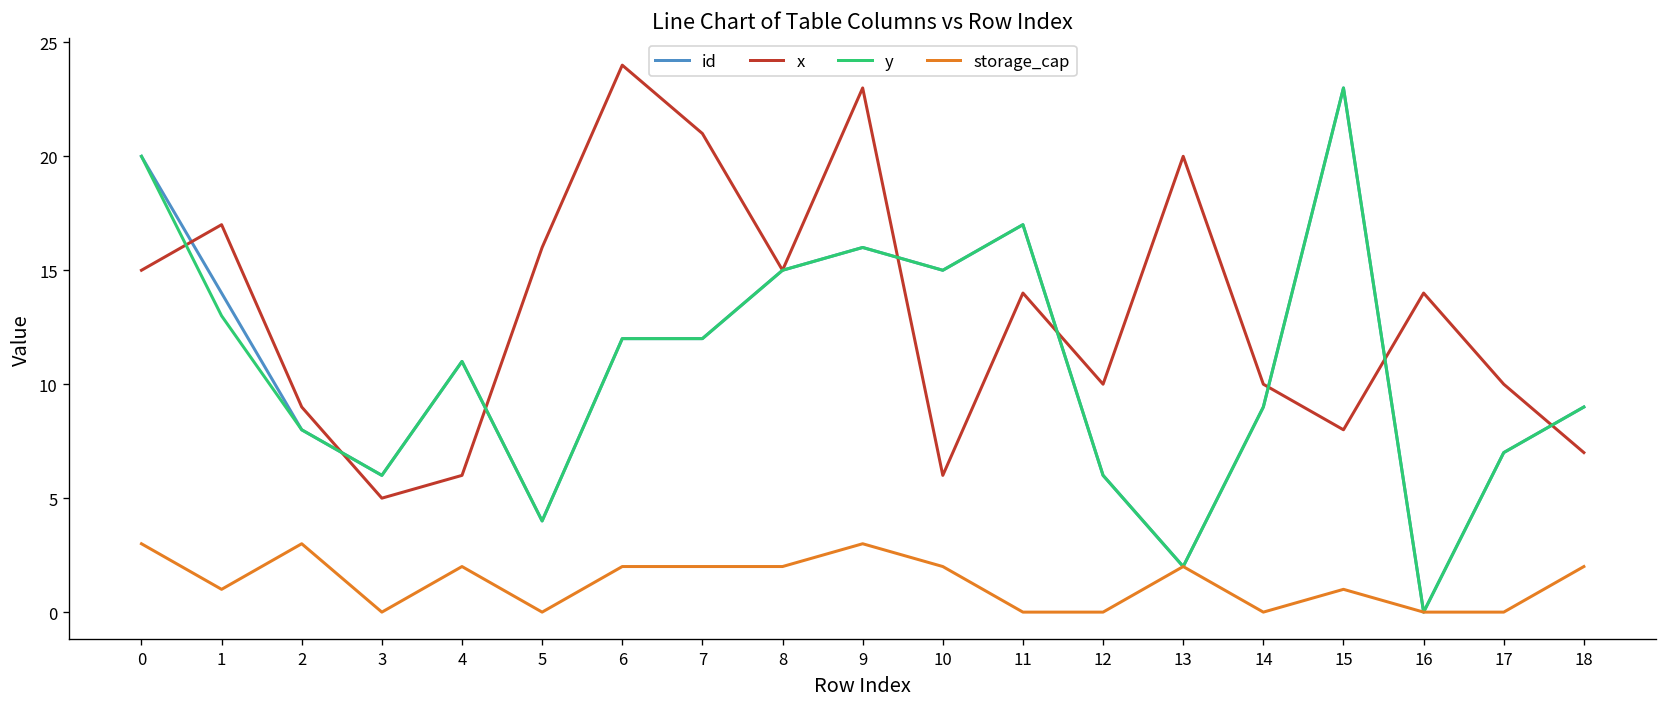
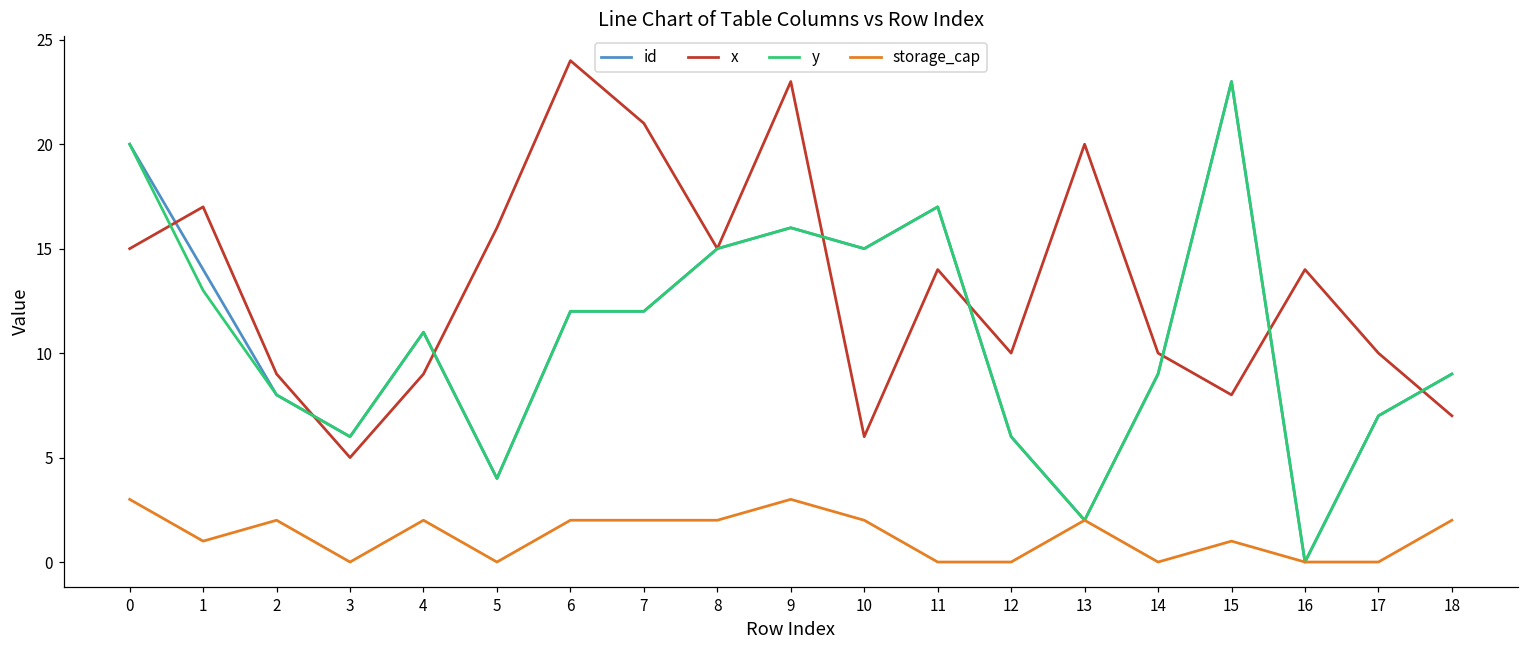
  {
    "id": {
      "1": 14
    },
    "x": {
      "0": 15,
      "1": 17,
      "2": 9,
      "3": 5,
-     "4": 6,
+     "4": 9,
      "5": 16,
      "6": 24,
      "7": 21,
      "9": 23,
      "10": 6,
      "11": 14,
      "12": 10,
      "13": 20,
      "14": 10,
      "15": 8,
      "16": 14,
      "17": 10,
      "18": 7
    },
    "y": {
      "1": 13
    },
    "storage_cap": {
      "0": 3,
      "1": 1,
-     "2": 3,
+     "2": 2,
      "3": 0,
      "4": 2,
      "5": 0,
      "6": 2,
      "7": 2,
      "8": 2,
      "9": 3,
      "10": 2,
      "11": 0,
      "12": 0,
      "14": 0,
      "15": 1,
      "17": 0,
      "18": 2
    }
  }
